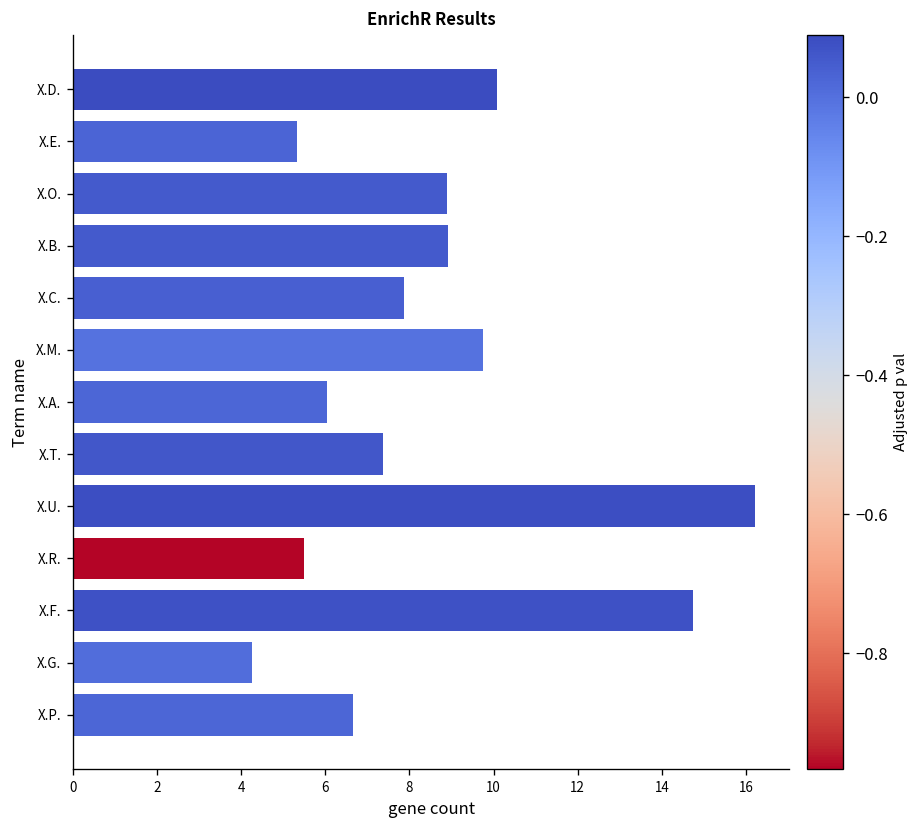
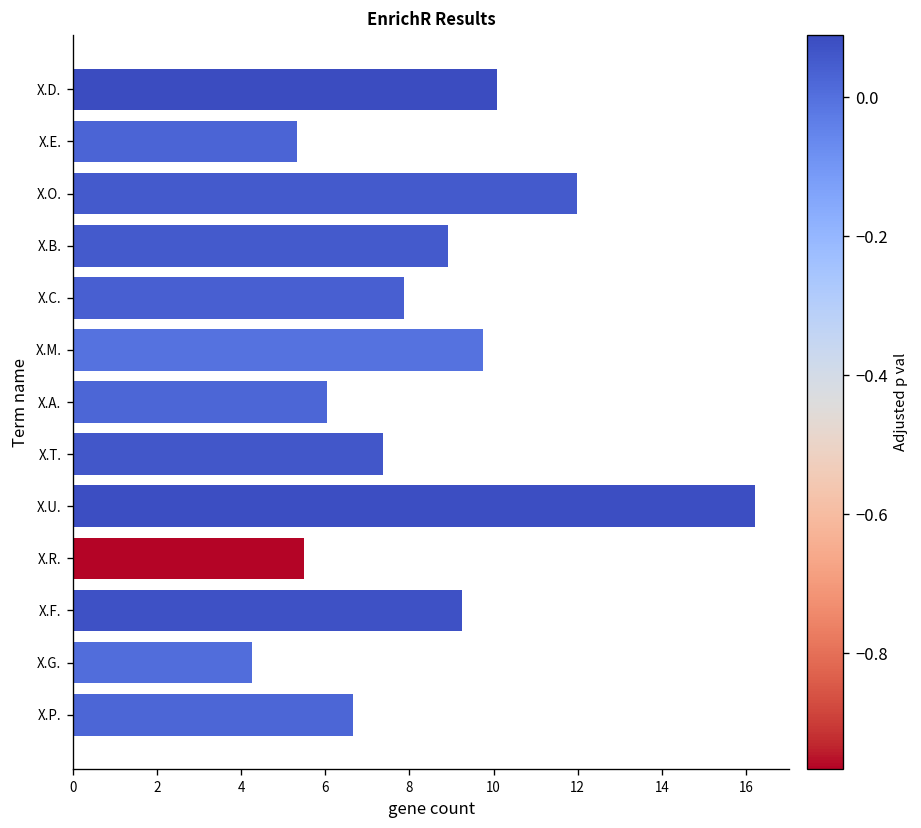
  {
    "X.D.": 10.1,
    "X.E.": 5.3,
-   "X.O.": 8.9,
+   "X.O.": 12.0,
    "X.B.": 8.9,
    "X.C.": 7.9,
    "X.M.": 9.7,
    "X.A.": 6.0,
    "X.T.": 7.4,
    "X.U.": 16.2,
    "X.R.": 5.5,
-   "X.F.": 14.7,
+   "X.F.": 9.2,
    "X.G.": 4.3,
    "X.P.": 6.6
  }
